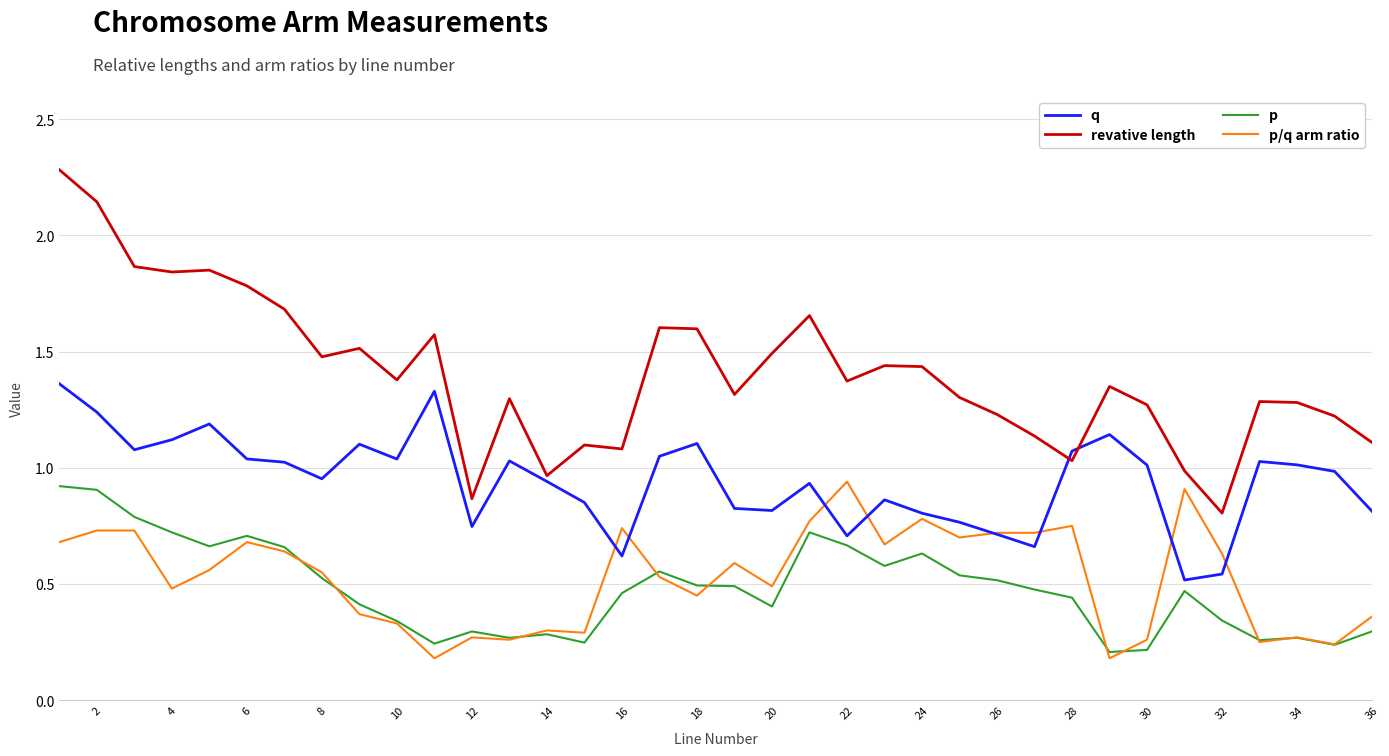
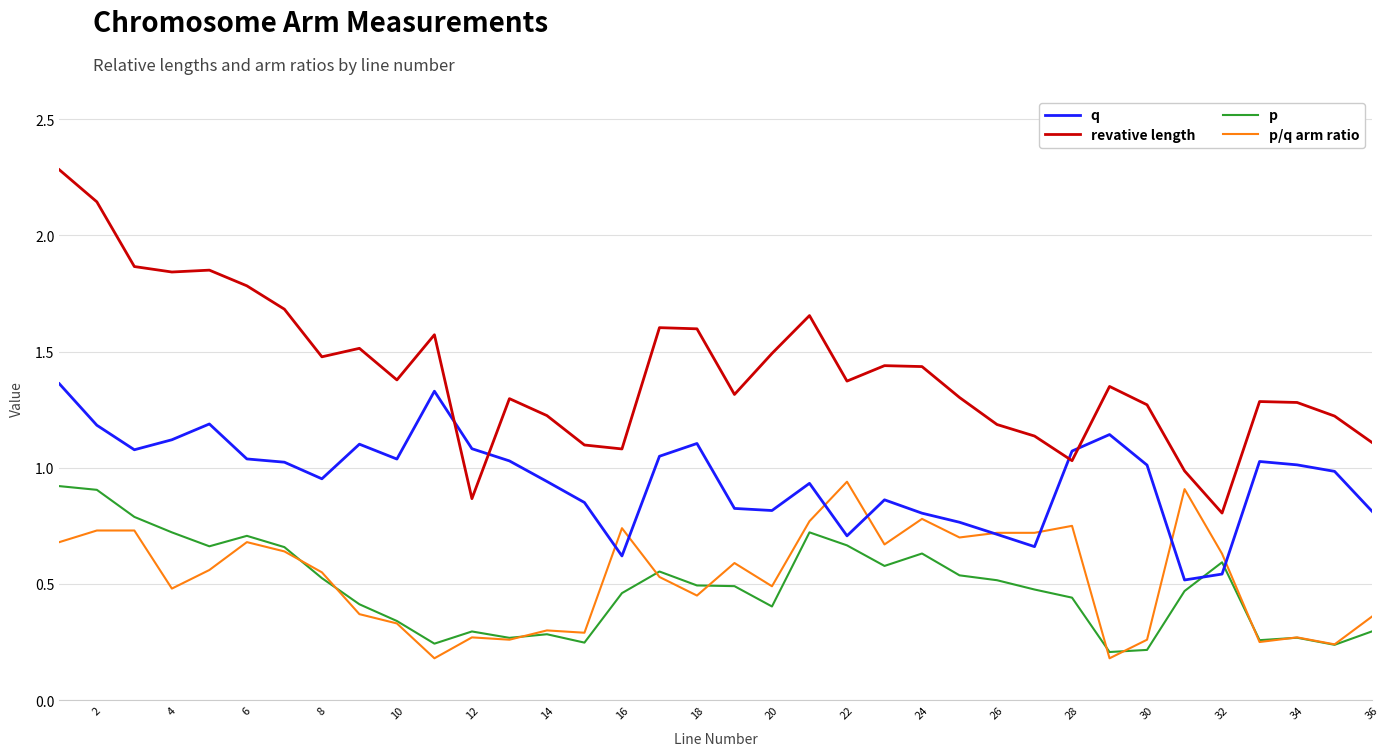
  {
    "q": {
-     "2": 1.24,
+     "2": 1.18,
      "4": 1.12,
      "6": 1.04,
      "8": 0.95,
      "10": 1.04,
-     "12": 0.75,
+     "12": 1.08,
      "14": 0.94,
      "16": 0.62,
      "18": 1.10,
      "20": 0.82,
      "22": 0.71,
      "24": 0.80,
      "28": 1.07,
      "30": 1.01,
      "32": 0.54,
      "34": 1.01,
      "36": 0.81
    },
    "revative length": {
      "2": 2.14,
      "4": 1.84,
      "6": 1.78,
      "8": 1.48,
      "10": 1.38,
      "12": 0.87,
-     "14": 0.97,
+     "14": 1.22,
      "16": 1.08,
      "18": 1.60,
      "20": 1.49,
      "22": 1.37,
      "24": 1.44,
-     "26": 1.23,
+     "26": 1.19,
      "28": 1.03,
      "30": 1.27,
      "32": 0.81,
      "34": 1.28,
      "36": 1.11
    },
    "p": {
      "2": 0.91,
      "4": 0.72,
      "6": 0.71,
      "8": 0.53,
      "12": 0.30,
      "14": 0.28,
      "16": 0.46,
      "18": 0.49,
      "20": 0.40,
      "22": 0.67,
      "24": 0.63,
      "26": 0.52,
      "28": 0.44,
      "30": 0.22,
-     "32": 0.34,
+     "32": 0.59,
      "36": 0.30
    },
    "p/q arm ratio": {
      "2": 0.73,
      "4": 0.48,
      "6": 0.68,
      "8": 0.55,
      "12": 0.27,
      "14": 0.30,
      "16": 0.74,
      "18": 0.45,
      "20": 0.49,
      "22": 0.94,
      "24": 0.78,
      "28": 0.75,
      "30": 0.26,
      "32": 0.63,
      "36": 0.36
    }
  }
